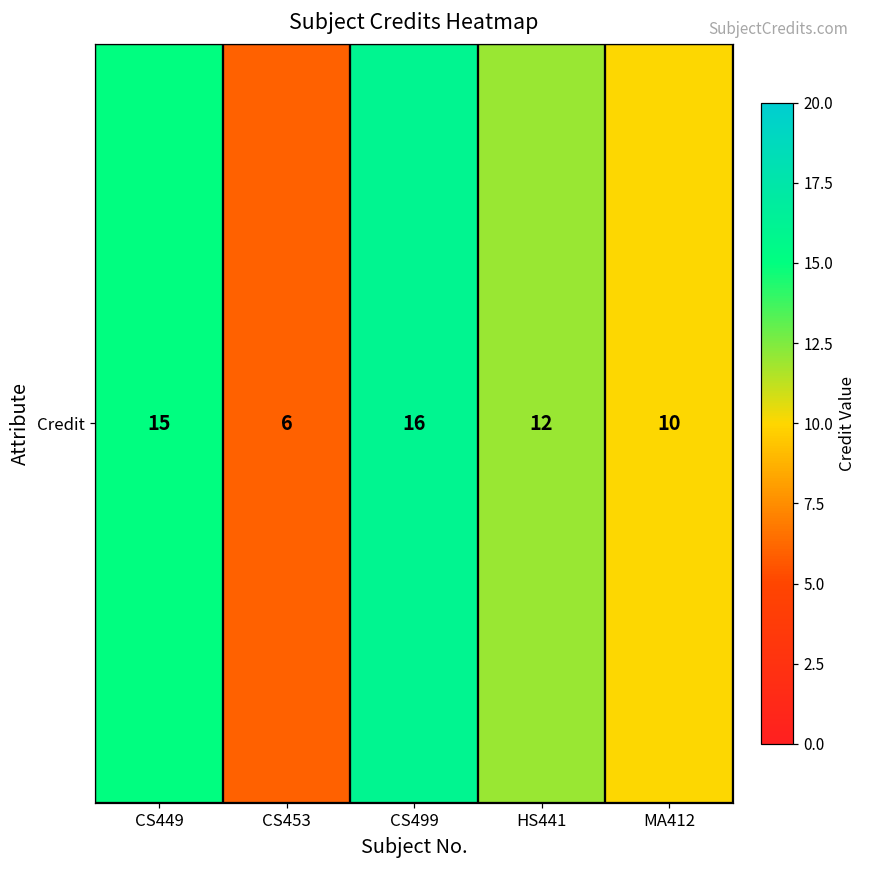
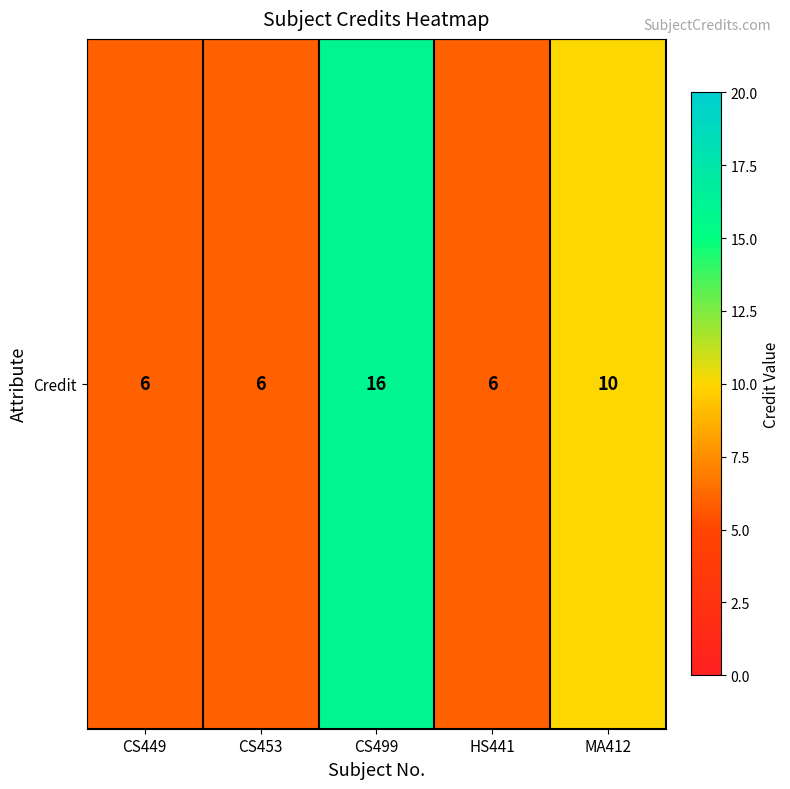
  {
    "Credit": {
-     "CS449": 15,
+     "CS449": 6,
      "CS453": 6,
      "CS499": 16,
-     "HS441": 12,
+     "HS441": 6,
      "MA412": 10
    }
  }
